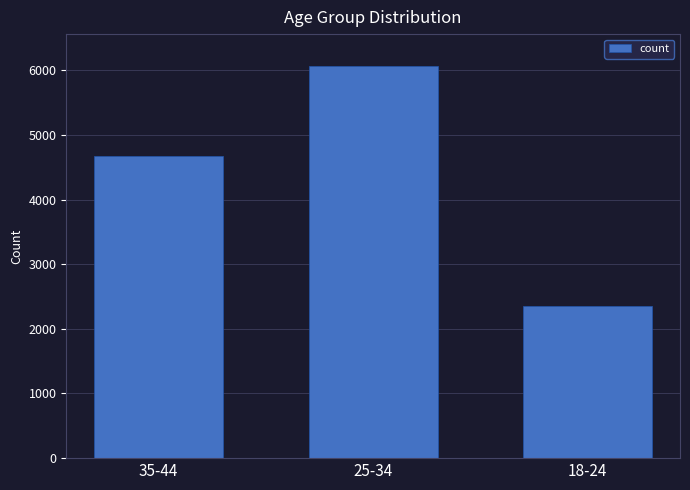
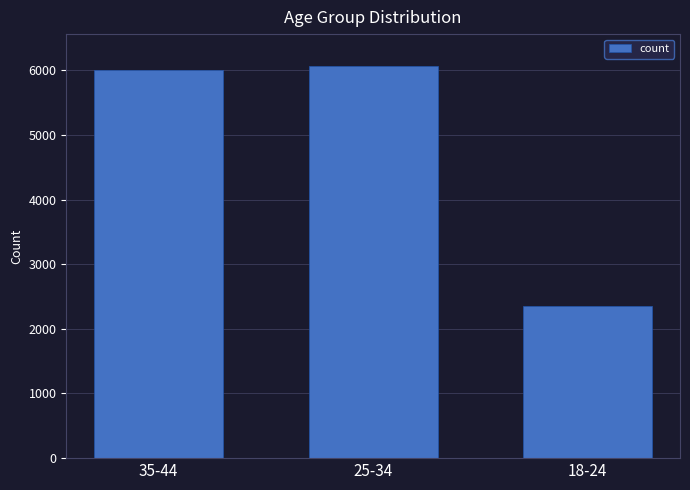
  {
-   "35-44": 4700,
+   "35-44": 6000,
    "25-34": 6100,
    "18-24": 2400
  }
